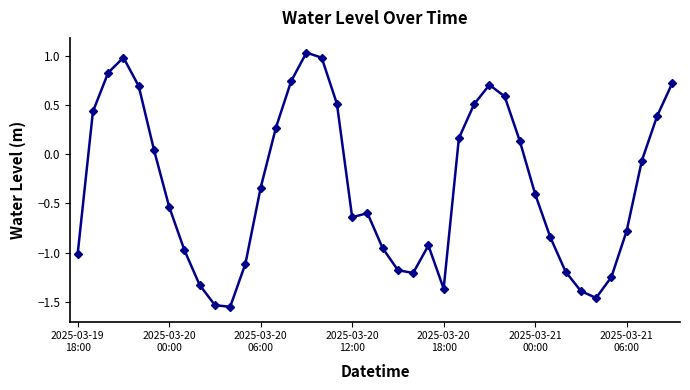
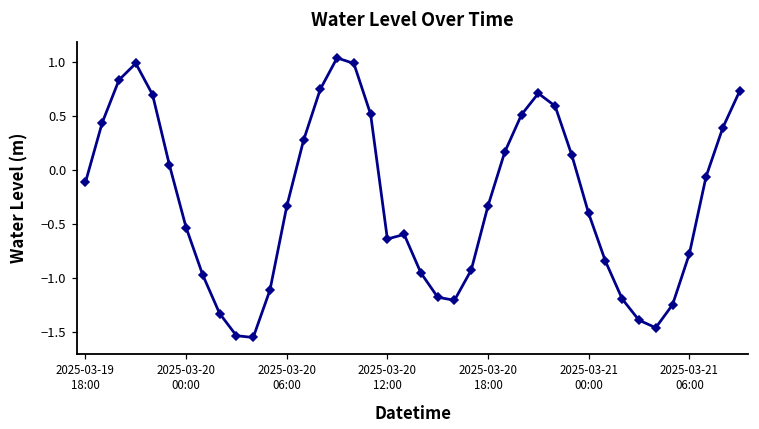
  {
-   "2025-03-19 18:00": -1.0,
+   "2025-03-19 18:00": -0.1,
    "2025-03-20 00:00": -0.5,
    "2025-03-20 06:00": -0.3,
    "2025-03-20 12:00": -0.6,
-   "2025-03-20 18:00": -1.4,
+   "2025-03-20 18:00": -0.3,
    "2025-03-21 00:00": -0.4,
    "2025-03-21 06:00": -0.8
  }
